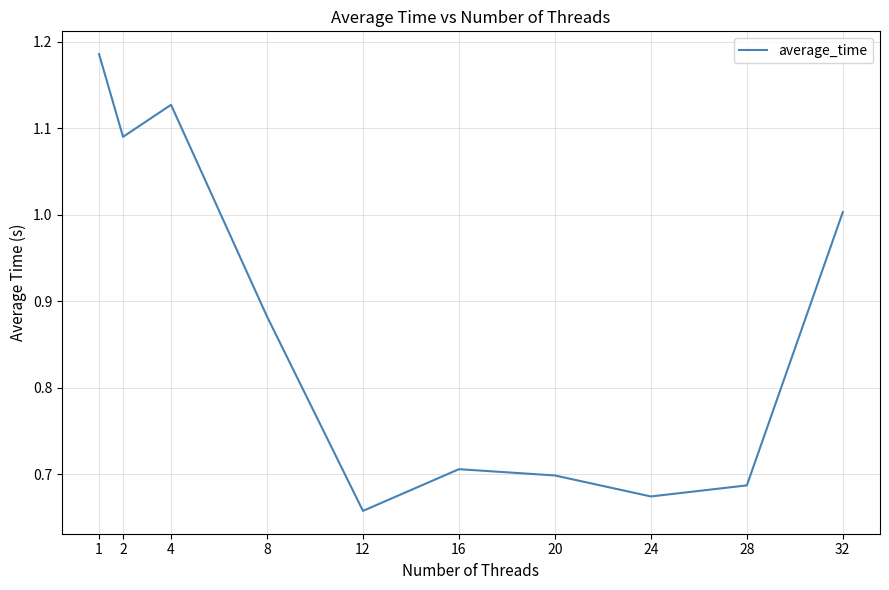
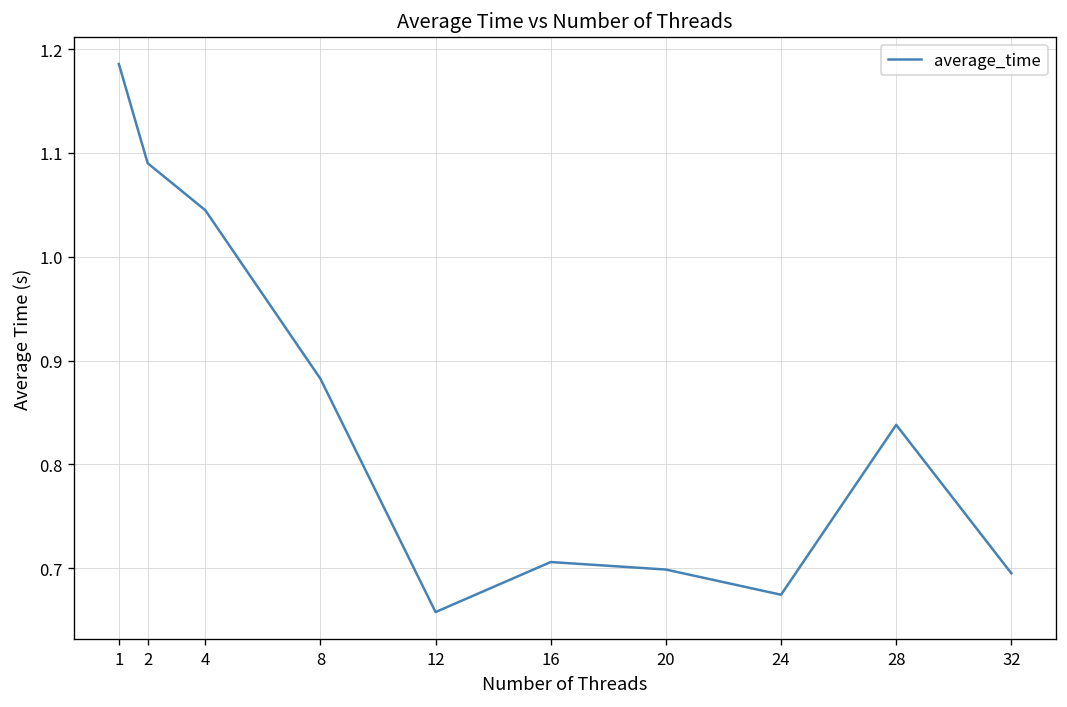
  {
    "1": 1.19,
    "2": 1.09,
-   "4": 1.13,
+   "4": 1.04,
    "8": 0.88,
    "12": 0.66,
    "16": 0.71,
    "20": 0.70,
    "24": 0.67,
-   "28": 0.69,
-   "32": 1.00
+   "28": 0.84,
+   "32": 0.70
  }
